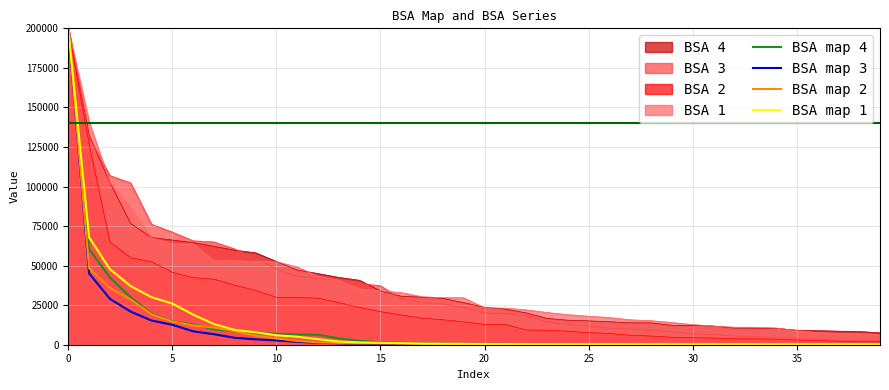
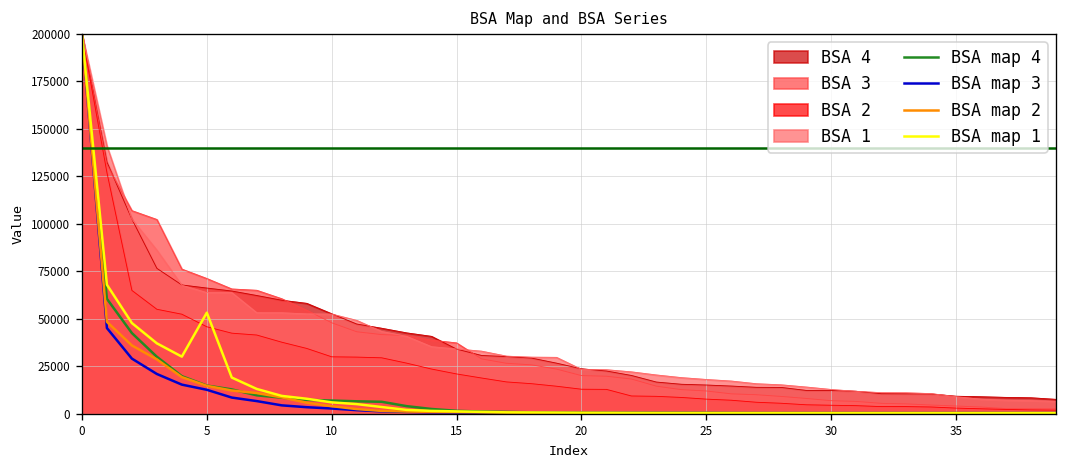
  {
    "BSA map 3": {
      "5": 13000
    },
    "BSA map 1": {
-     "5": 26000
+     "5": 53000
    }
  }
